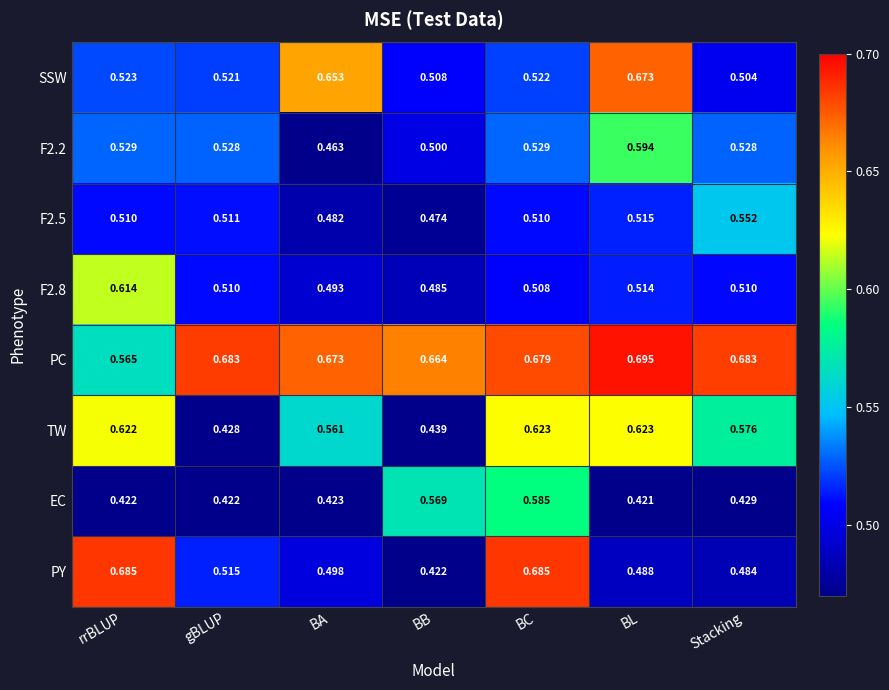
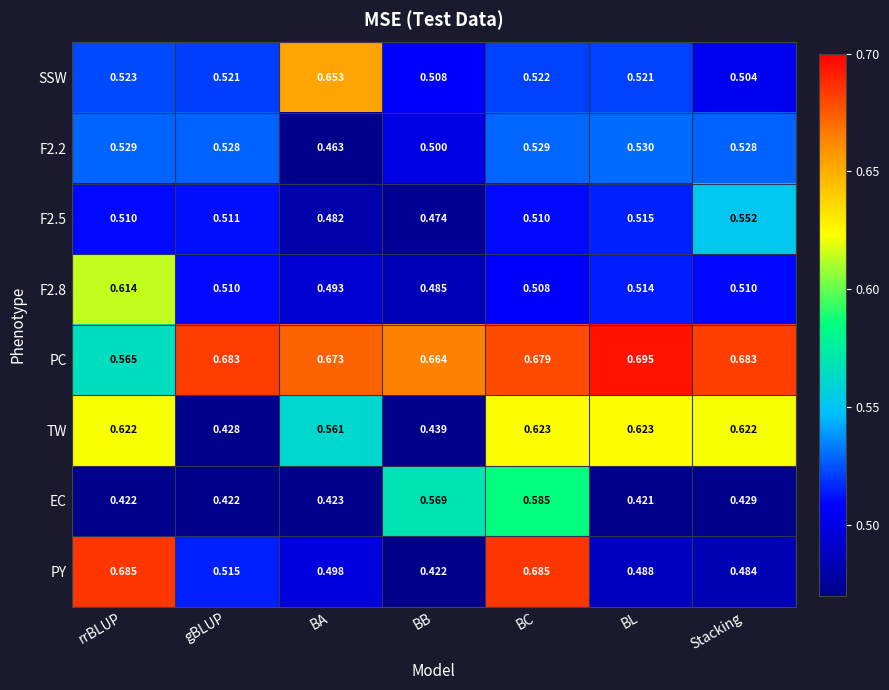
  {
    "SSW": {
      "rrBLUP": 0.523,
      "gBLUP": 0.521,
      "BA": 0.653,
      "BB": 0.508,
      "BC": 0.522,
-     "BL": 0.673,
+     "BL": 0.521,
      "Stacking": 0.504
    },
    "F2.2": {
      "rrBLUP": 0.529,
      "gBLUP": 0.528,
      "BA": 0.463,
      "BB": 0.500,
      "BC": 0.529,
-     "BL": 0.594,
+     "BL": 0.530,
      "Stacking": 0.528
    },
    "F2.5": {
      "rrBLUP": 0.510,
      "gBLUP": 0.511,
      "BA": 0.482,
      "BB": 0.474,
      "BC": 0.510,
      "BL": 0.515,
      "Stacking": 0.552
    },
    "F2.8": {
      "rrBLUP": 0.614,
      "gBLUP": 0.510,
      "BA": 0.493,
      "BB": 0.485,
      "BC": 0.508,
      "BL": 0.514,
      "Stacking": 0.510
    },
    "PC": {
      "rrBLUP": 0.565,
      "gBLUP": 0.683,
      "BA": 0.673,
      "BB": 0.664,
      "BC": 0.679,
      "BL": 0.695,
      "Stacking": 0.683
    },
    "TW": {
      "rrBLUP": 0.622,
      "gBLUP": 0.428,
      "BA": 0.561,
      "BB": 0.439,
      "BC": 0.623,
      "BL": 0.623,
-     "Stacking": 0.576
+     "Stacking": 0.622
    },
    "EC": {
      "rrBLUP": 0.422,
      "gBLUP": 0.422,
      "BA": 0.423,
      "BB": 0.569,
      "BC": 0.585,
      "BL": 0.421,
      "Stacking": 0.429
    },
    "PY": {
      "rrBLUP": 0.685,
      "gBLUP": 0.515,
      "BA": 0.498,
      "BB": 0.422,
      "BC": 0.685,
      "BL": 0.488,
      "Stacking": 0.484
    }
  }
